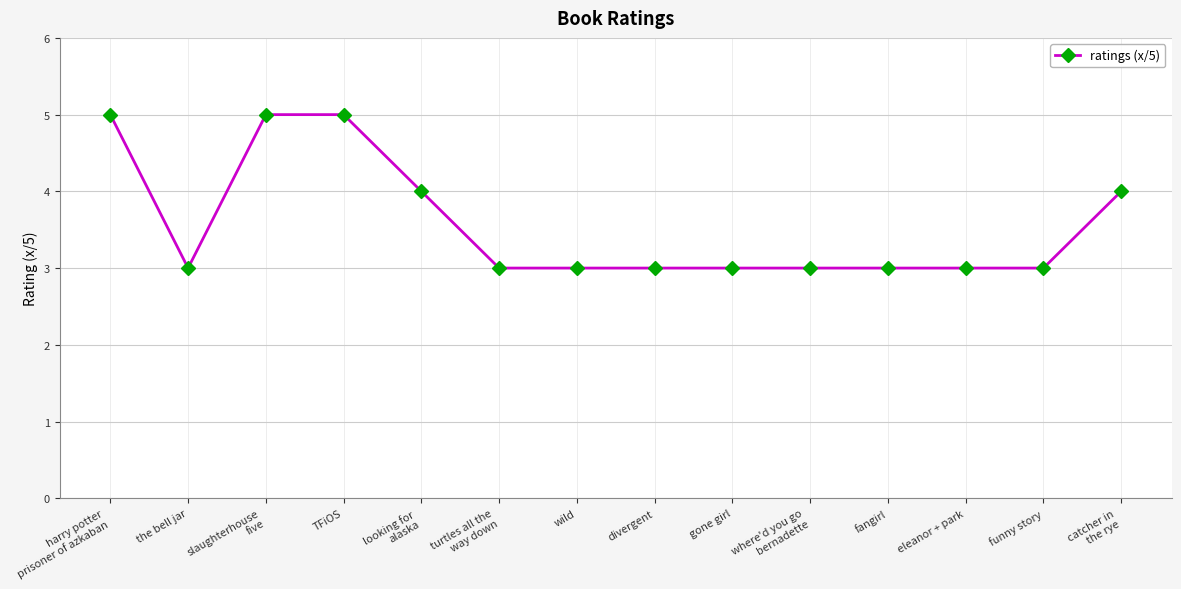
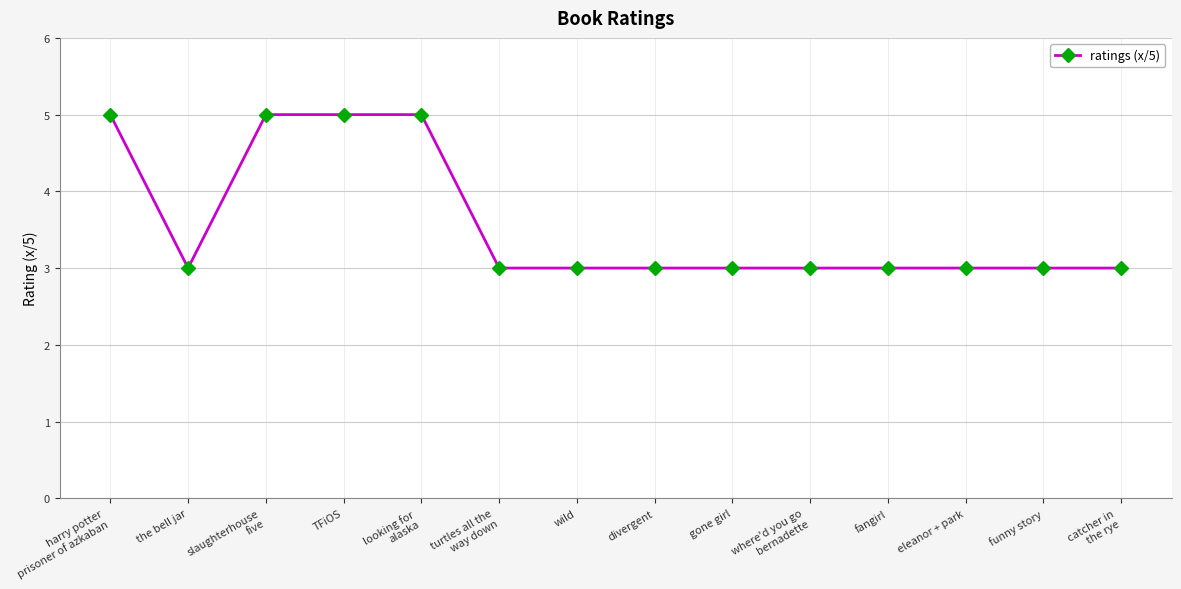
  {
    "harry potter prisoner of azkaban": 5,
    "the bell jar": 3,
    "slaughterhouse five": 5,
    "TFiOS": 5,
-   "looking for alaska": 4,
+   "looking for alaska": 5,
    "turtles all the way down": 3,
    "wild": 3,
    "divergent": 3,
    "gone girl": 3,
    "where'd you go bernadette": 3,
    "fangirl": 3,
    "eleanor + park": 3,
    "funny story": 3,
-   "catcher in the rye": 4
+   "catcher in the rye": 3
  }
